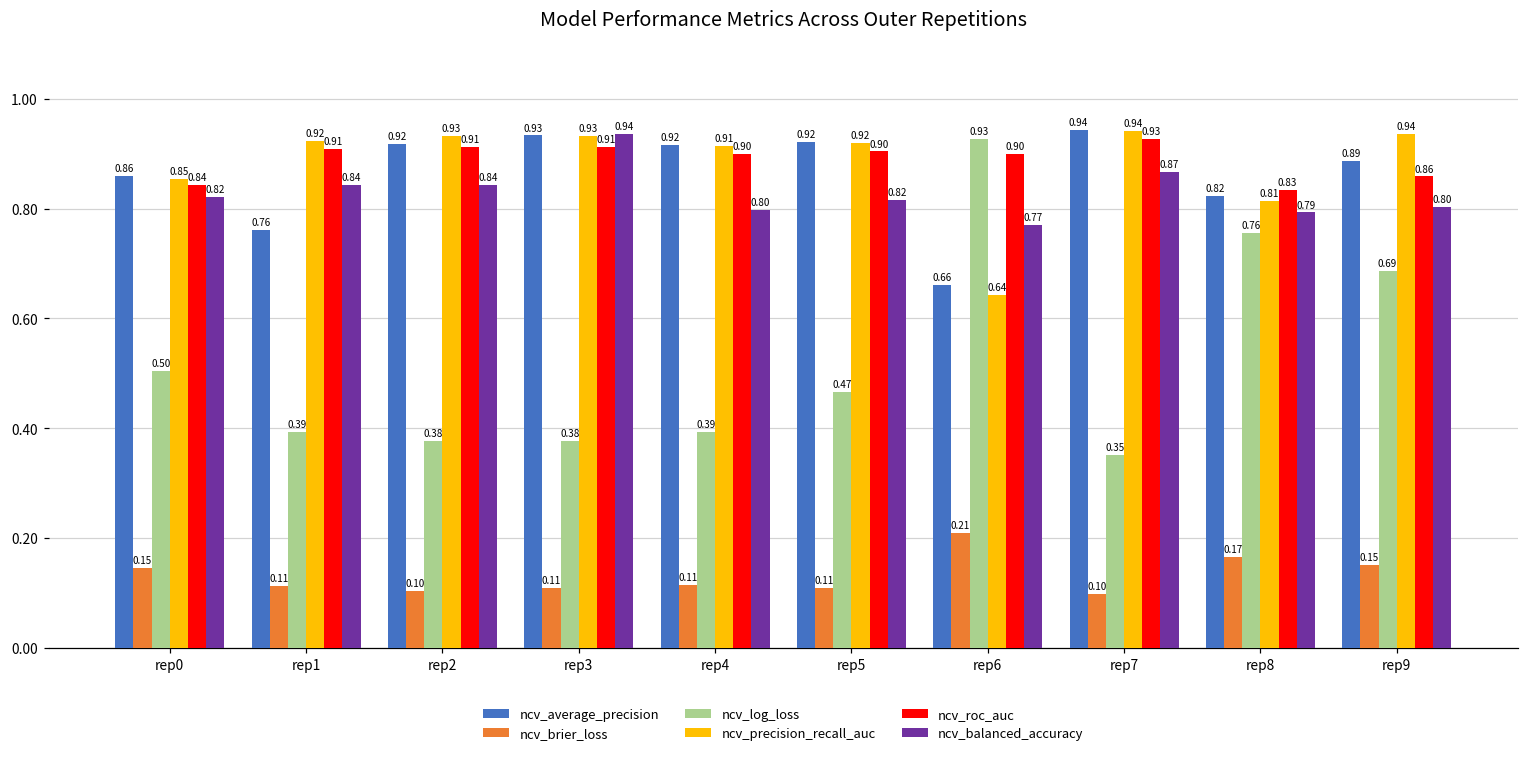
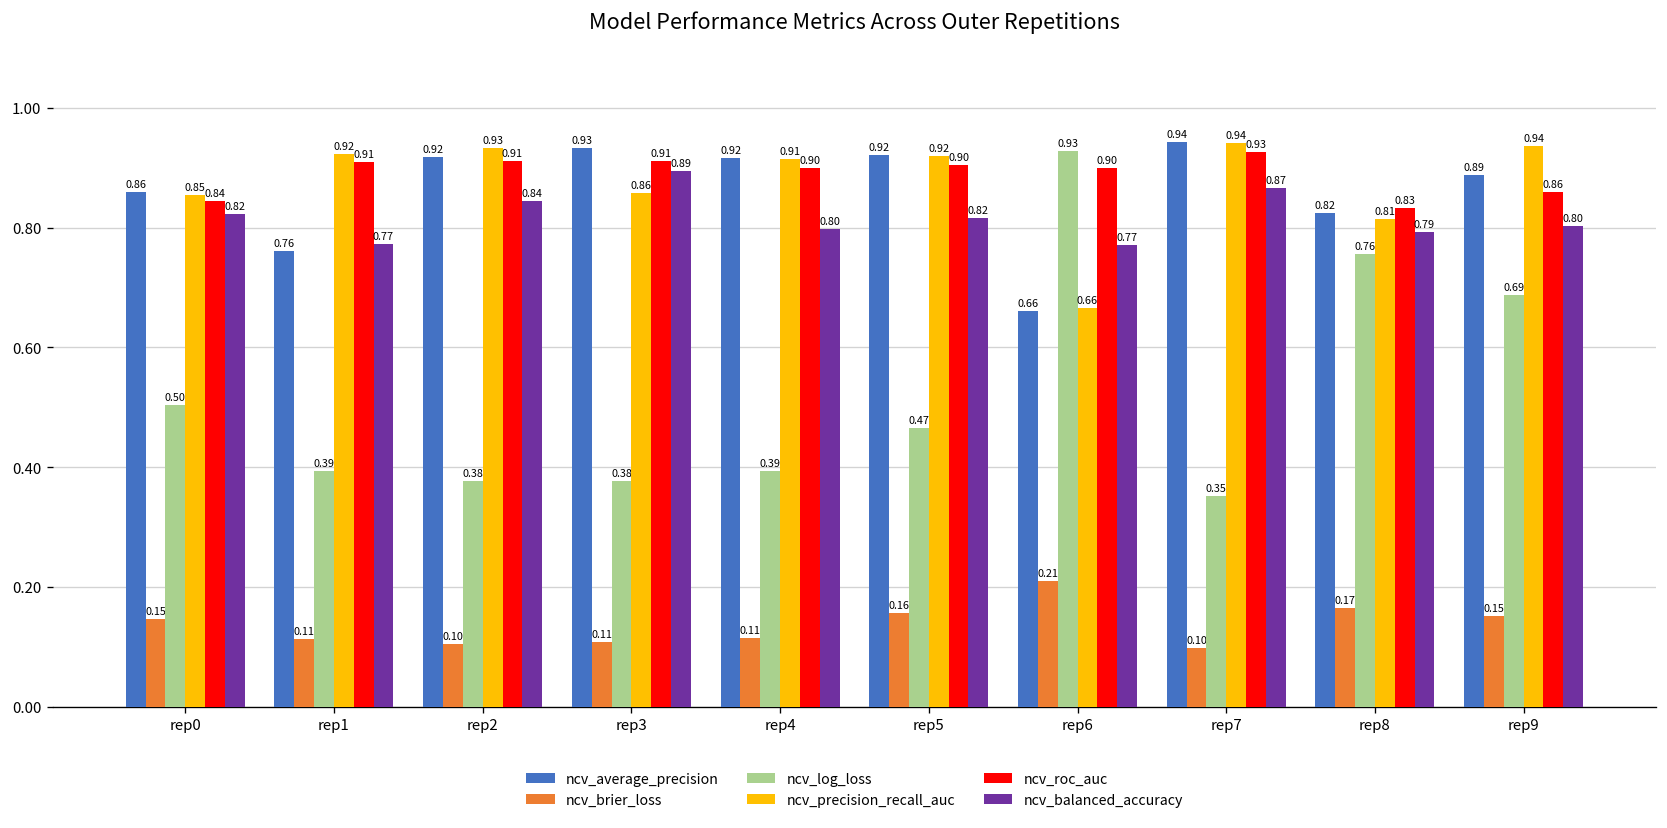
  {
    "ncv_average_precision": {
      "rep0": 0.86,
      "rep1": 0.76,
      "rep2": 0.92,
      "rep3": 0.93,
      "rep4": 0.92,
      "rep5": 0.92,
      "rep6": 0.66,
      "rep7": 0.94,
      "rep8": 0.82,
      "rep9": 0.89
    },
    "ncv_brier_loss": {
      "rep0": 0.15,
      "rep1": 0.11,
      "rep2": 0.10,
      "rep3": 0.11,
      "rep4": 0.11,
-     "rep5": 0.11,
+     "rep5": 0.16,
      "rep6": 0.21,
      "rep7": 0.10,
      "rep8": 0.17,
      "rep9": 0.15
    },
    "ncv_log_loss": {
      "rep0": 0.50,
      "rep1": 0.39,
      "rep2": 0.38,
      "rep3": 0.38,
      "rep4": 0.39,
      "rep5": 0.47,
      "rep6": 0.93,
      "rep7": 0.35,
      "rep8": 0.76,
      "rep9": 0.69
    },
    "ncv_precision_recall_auc": {
      "rep0": 0.85,
      "rep1": 0.92,
      "rep2": 0.93,
-     "rep3": 0.93,
+     "rep3": 0.86,
      "rep4": 0.91,
      "rep5": 0.92,
-     "rep6": 0.64,
+     "rep6": 0.66,
      "rep7": 0.94,
      "rep8": 0.81,
      "rep9": 0.94
    },
    "ncv_roc_auc": {
      "rep0": 0.84,
      "rep1": 0.91,
      "rep2": 0.91,
      "rep3": 0.91,
      "rep4": 0.90,
      "rep5": 0.90,
      "rep6": 0.90,
      "rep7": 0.93,
      "rep8": 0.83,
      "rep9": 0.86
    },
    "ncv_balanced_accuracy": {
      "rep0": 0.82,
-     "rep1": 0.84,
+     "rep1": 0.77,
      "rep2": 0.84,
-     "rep3": 0.94,
+     "rep3": 0.89,
      "rep4": 0.80,
      "rep5": 0.82,
      "rep6": 0.77,
      "rep7": 0.87,
      "rep8": 0.79,
      "rep9": 0.80
    }
  }
